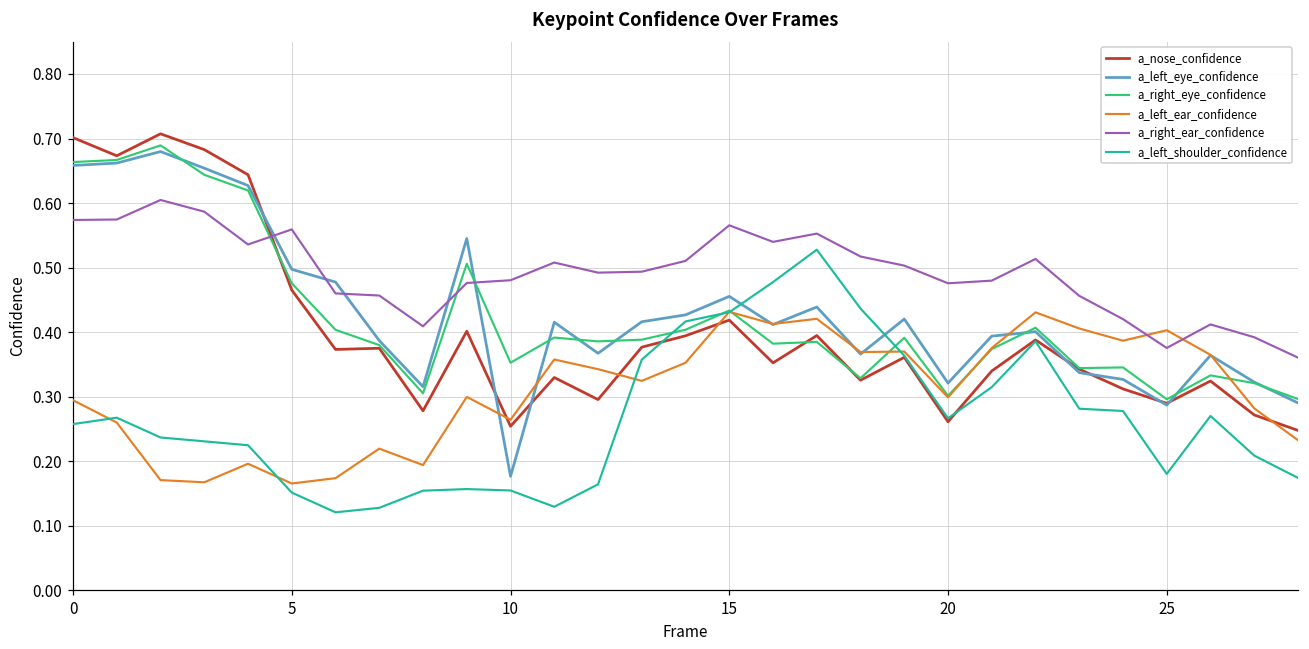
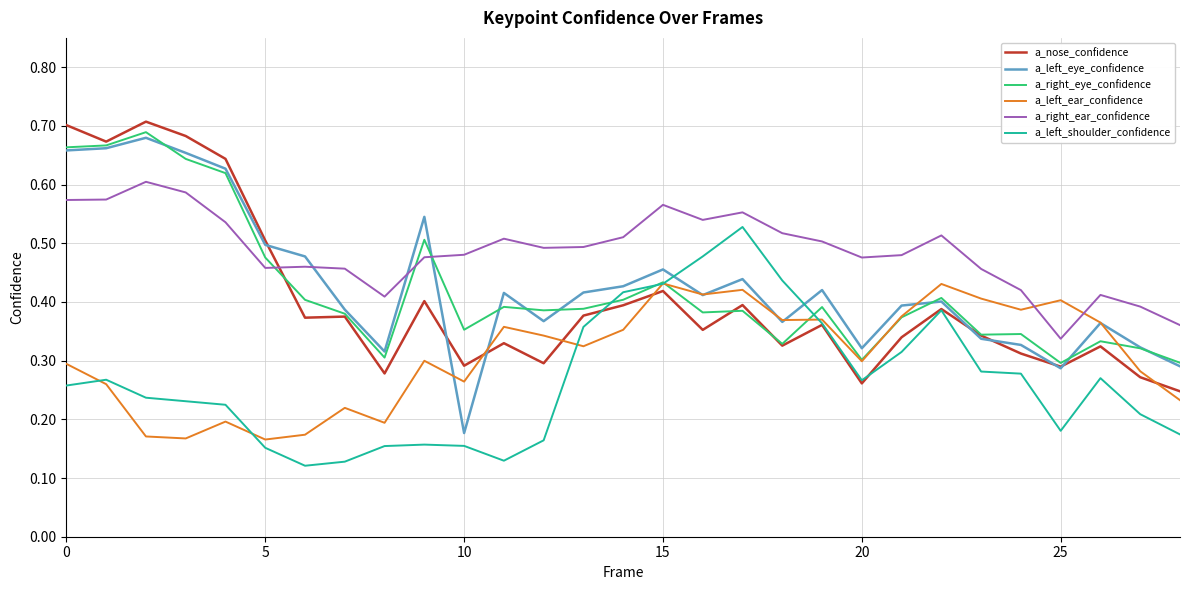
  {
    "a_nose_confidence": {
      "0": 0.70,
-     "5": 0.47,
-     "10": 0.25,
+     "5": 0.50,
+     "10": 0.29,
      "15": 0.42,
      "20": 0.26
    },
    "a_left_eye_confidence": {
      "0": 0.66,
      "5": 0.50,
      "10": 0.18,
      "15": 0.46,
      "20": 0.32
    },
    "a_left_ear_confidence": {
      "0": 0.29,
      "5": 0.17,
      "10": 0.26,
      "25": 0.40
    },
    "a_right_ear_confidence": {
      "0": 0.57,
-     "5": 0.56,
+     "5": 0.46,
      "10": 0.48,
      "15": 0.57,
      "20": 0.48,
-     "25": 0.38
+     "25": 0.34
    }
  }
